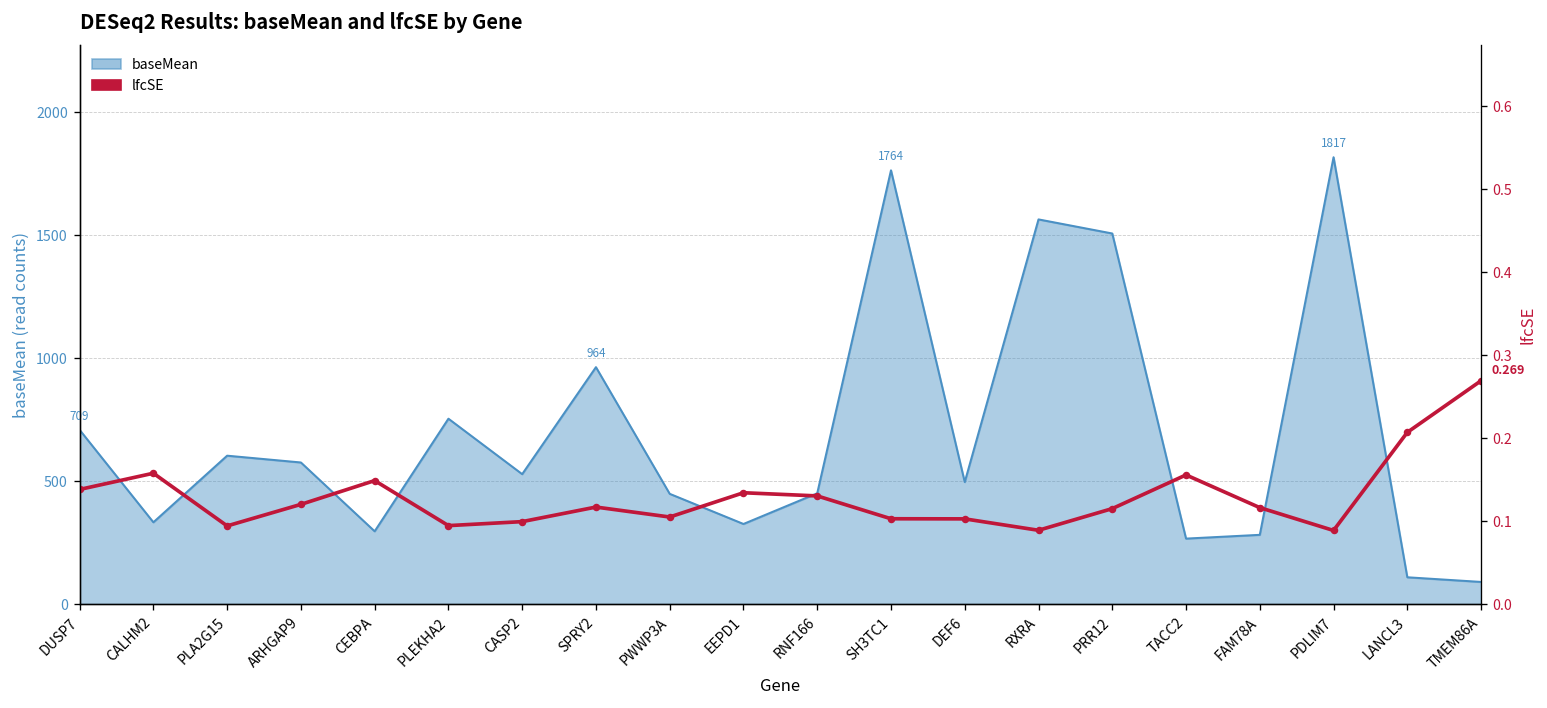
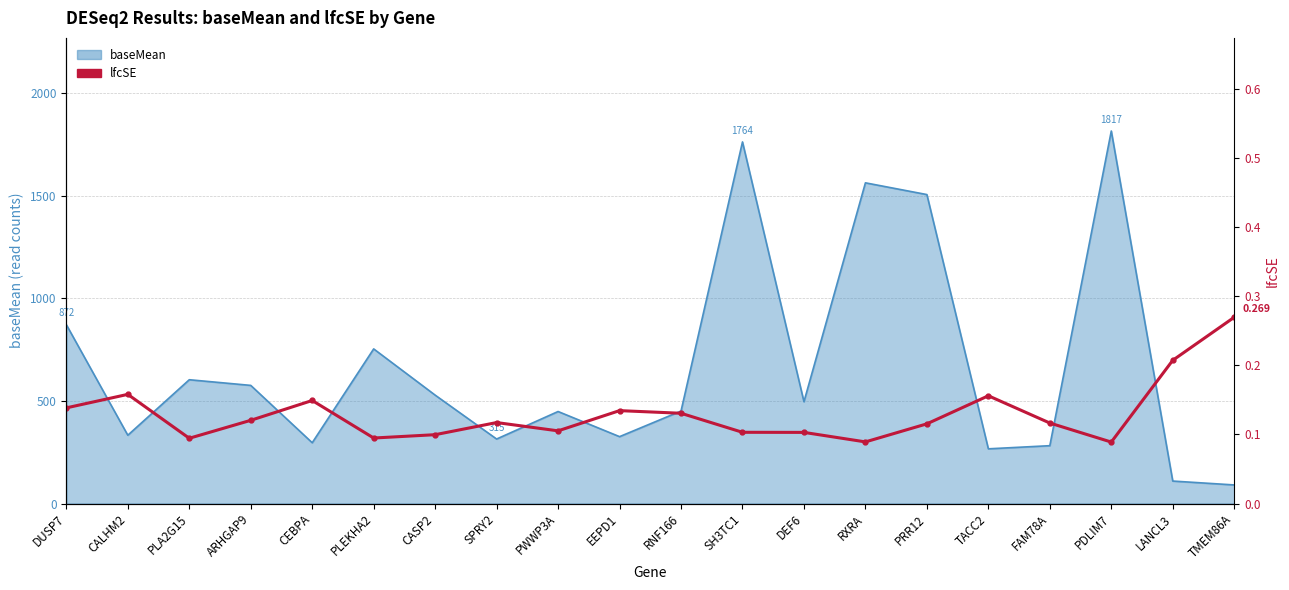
  {
    "baseMean": {
-     "DUSP7": 709,
-     "SPRY2": 964,
+     "DUSP7": 872,
+     "SPRY2": 315,
      "SH3TC1": 1764,
      "PDLIM7": 1817
    },
    "lfcSE": {
      "TMEM86A": 0.269
    }
  }
